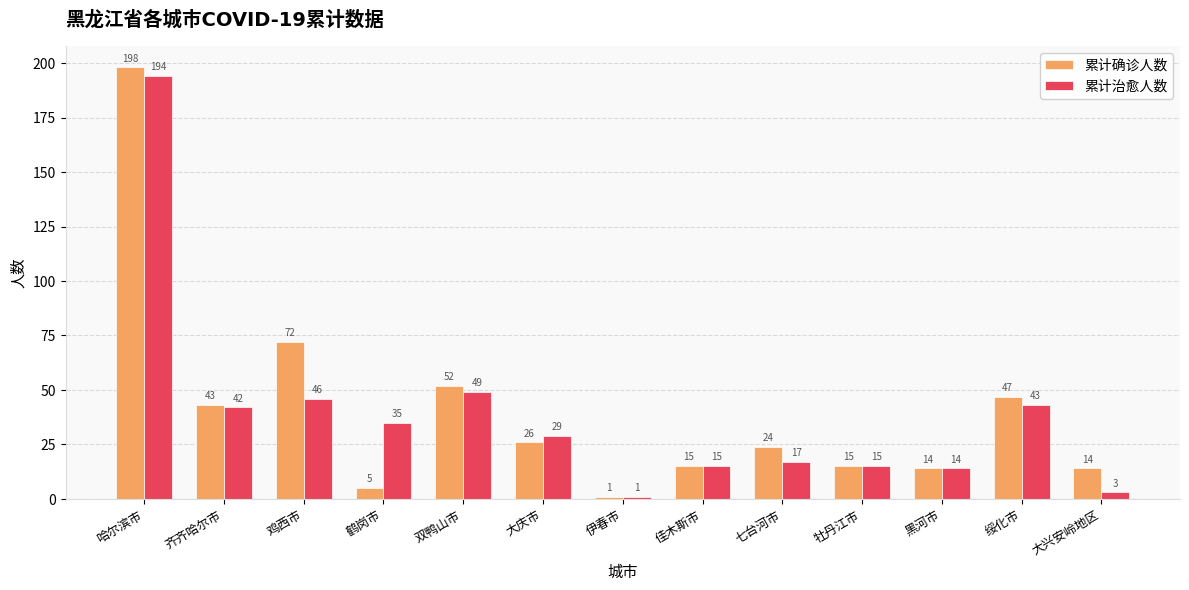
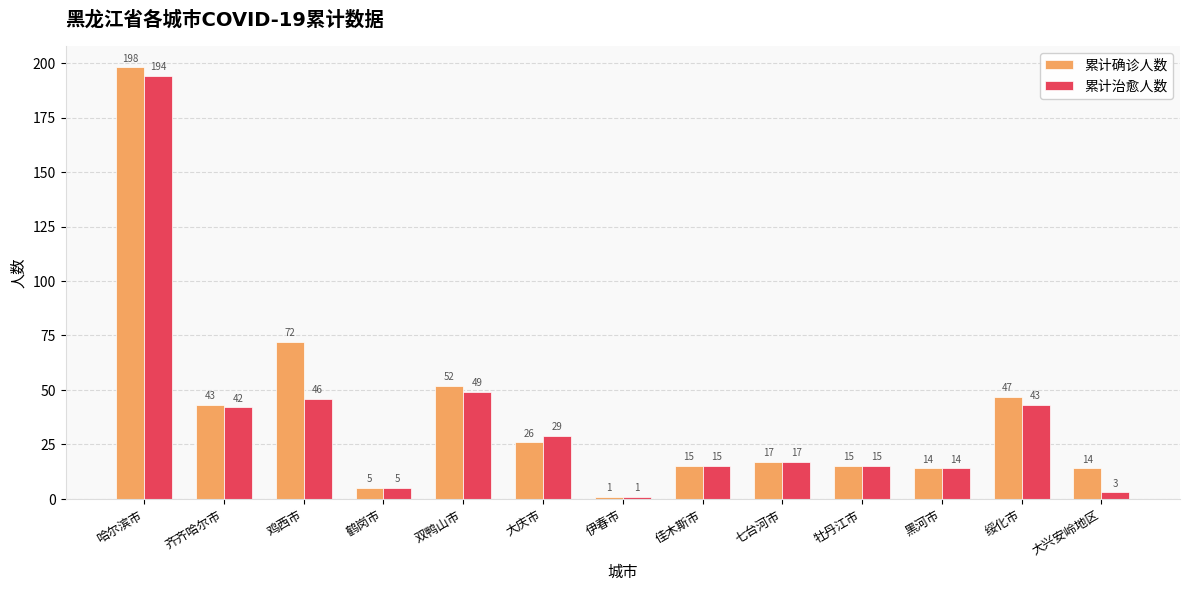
  {
    "累计确诊人数": {
      "哈尔滨市": 198,
      "齐齐哈尔市": 43,
      "鸡西市": 72,
      "鹤岗市": 5,
      "双鸭山市": 52,
      "大庆市": 26,
      "伊春市": 1,
      "佳木斯市": 15,
-     "七台河市": 24,
+     "七台河市": 17,
      "牡丹江市": 15,
      "黑河市": 14,
      "绥化市": 47,
      "大兴安岭地区": 14
    },
    "累计治愈人数": {
      "哈尔滨市": 194,
      "齐齐哈尔市": 42,
      "鸡西市": 46,
-     "鹤岗市": 35,
+     "鹤岗市": 5,
      "双鸭山市": 49,
      "大庆市": 29,
      "伊春市": 1,
      "佳木斯市": 15,
      "七台河市": 17,
      "牡丹江市": 15,
      "黑河市": 14,
      "绥化市": 43,
      "大兴安岭地区": 3
    }
  }
